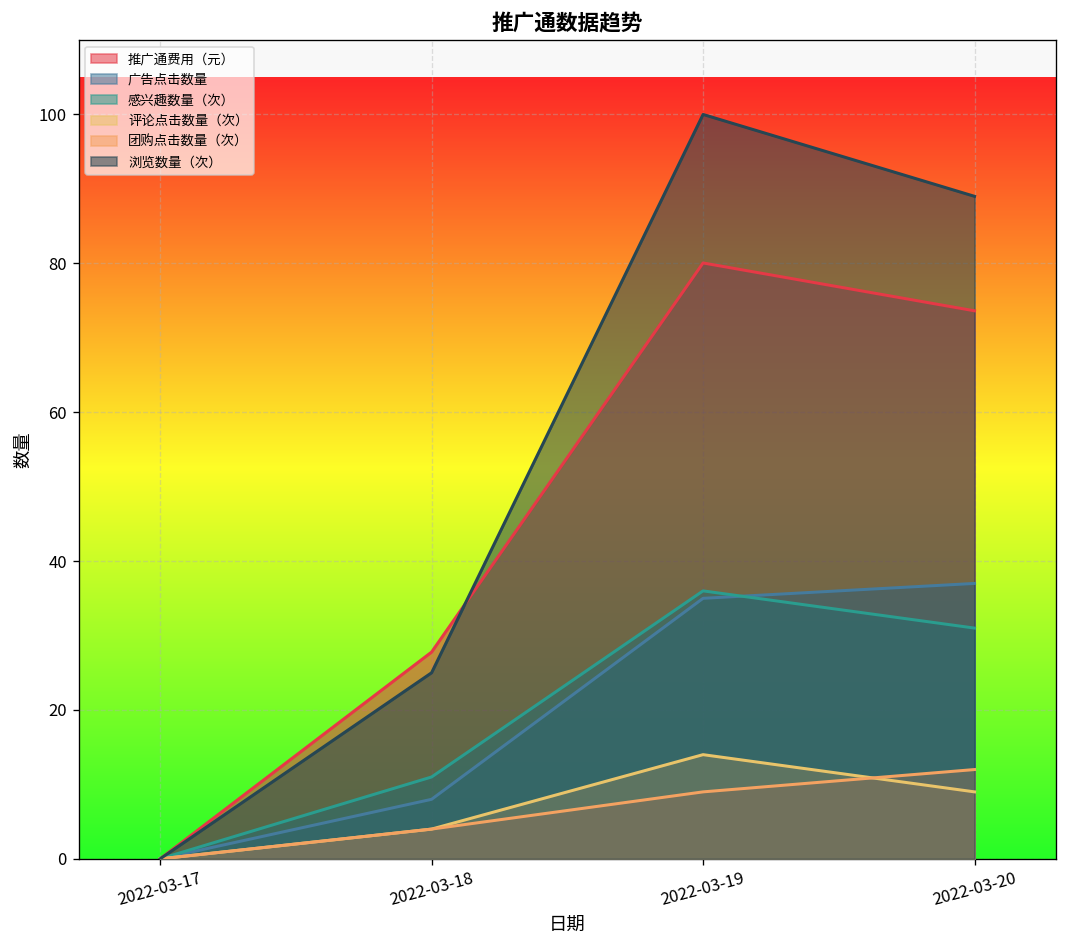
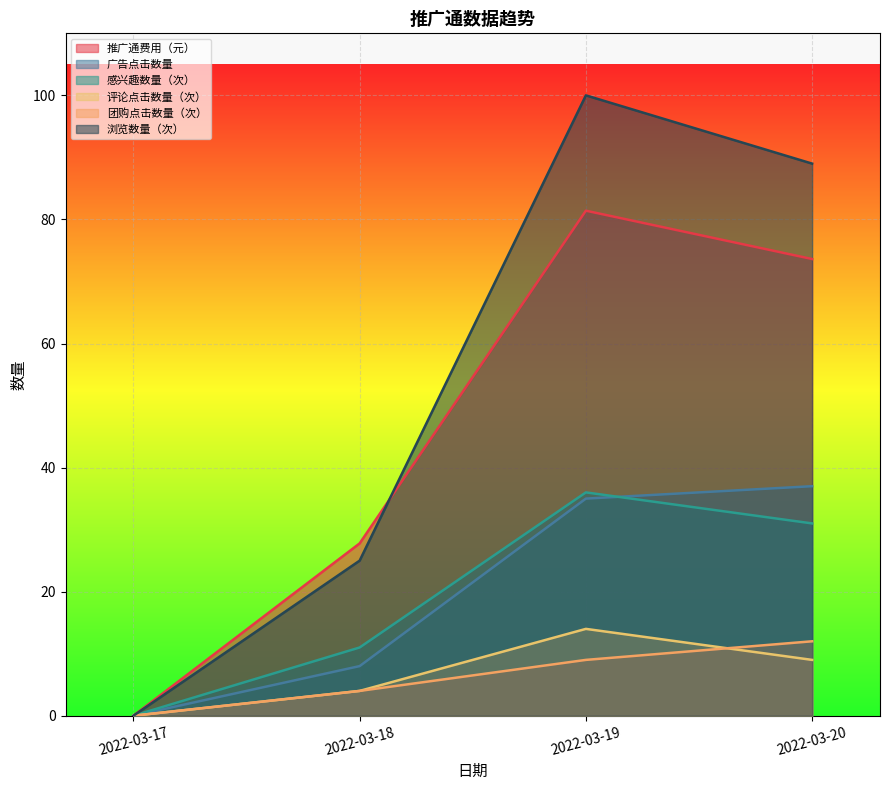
  {
    "推广通费用（元）": {
      "2022-03-18": 28,
-     "2022-03-19": 80,
+     "2022-03-19": 81,
      "2022-03-20": 74
    },
    "浏览数量（次）": {
      "2022-03-18": 25,
      "2022-03-19": 100,
      "2022-03-20": 89
    }
  }
